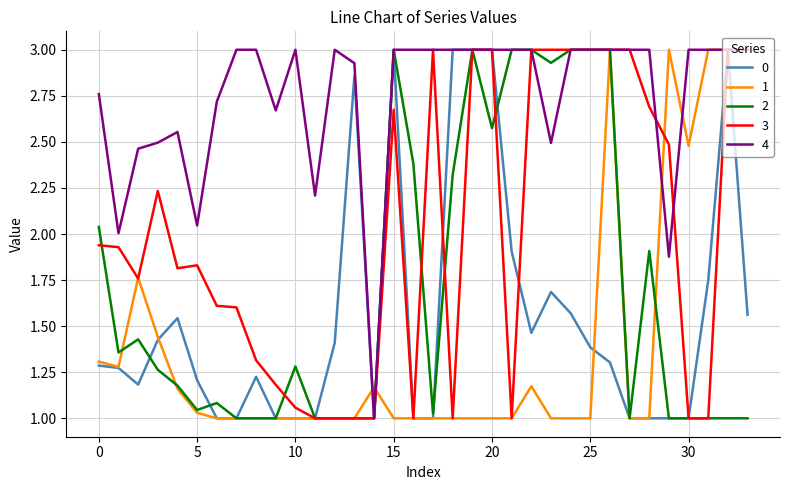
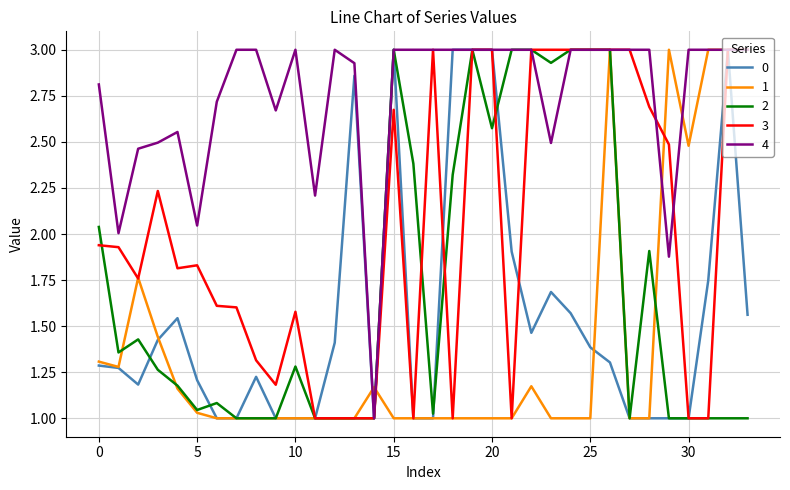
  {
    "0": {
      "0": 1.29,
      "5": 1.21,
      "25": 1.39
    },
    "1": {
      "0": 1.31,
      "5": 1.03,
      "15": 1.00,
      "20": 1.00,
      "25": 1.00,
      "30": 2.48
    },
    "2": {
      "0": 2.04,
      "5": 1.05,
      "10": 1.28,
      "20": 2.57
    },
    "3": {
      "0": 1.94,
      "5": 1.83,
-     "10": 1.06,
+     "10": 1.58,
      "15": 2.67
    },
    "4": {
-     "0": 2.76,
+     "0": 2.81,
      "5": 2.05,
      "10": 3.00,
      "30": 3.00
    }
  }
